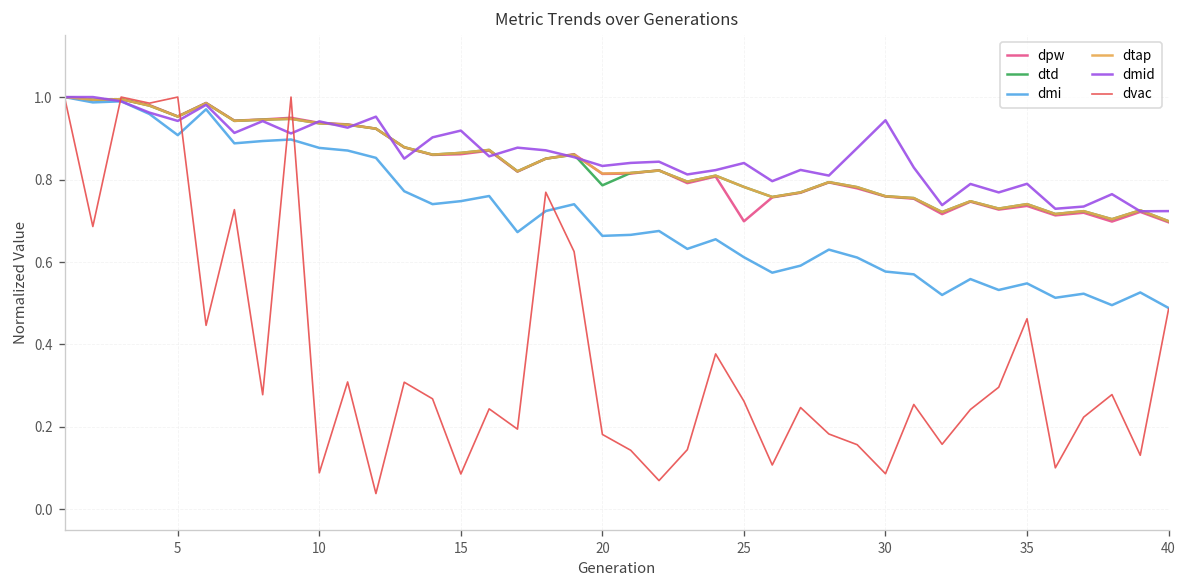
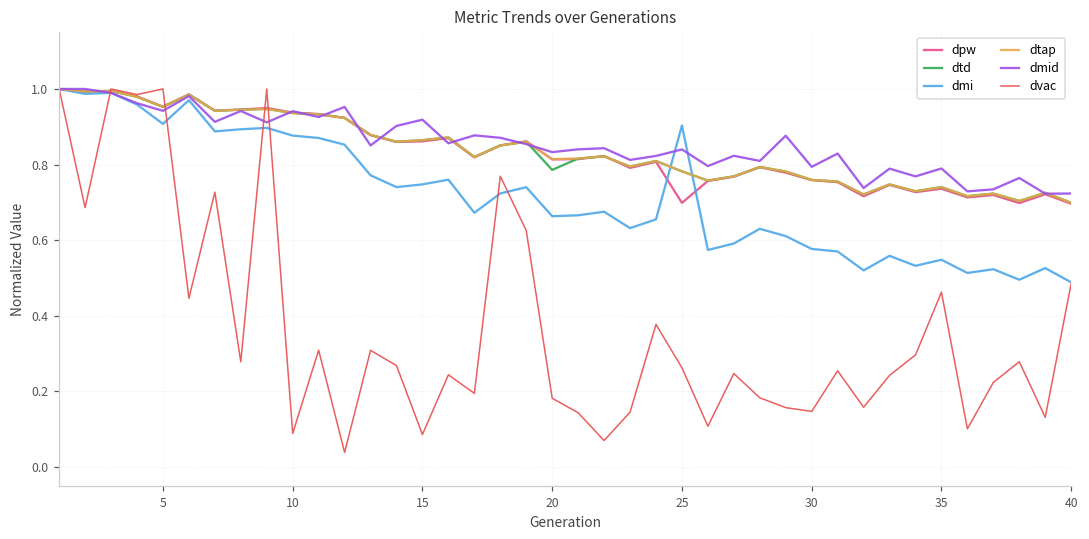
  {
    "dpw": {
      "25": 0.70
    },
    "dtd": {
      "20": 0.79
    },
    "dmi": {
      "5": 0.91,
      "10": 0.88,
      "15": 0.75,
      "20": 0.66,
-     "25": 0.61,
+     "25": 0.90,
      "30": 0.58,
      "35": 0.55
    },
    "dmid": {
      "5": 0.94,
      "15": 0.92,
      "20": 0.83,
      "25": 0.84,
-     "30": 0.94,
+     "30": 0.79,
      "35": 0.79,
      "40": 0.72
    },
    "dvac": {
      "5": 1.00,
      "10": 0.09,
      "15": 0.09,
      "20": 0.18,
      "25": 0.26,
-     "30": 0.09,
+     "30": 0.15,
      "35": 0.46
    }
  }
